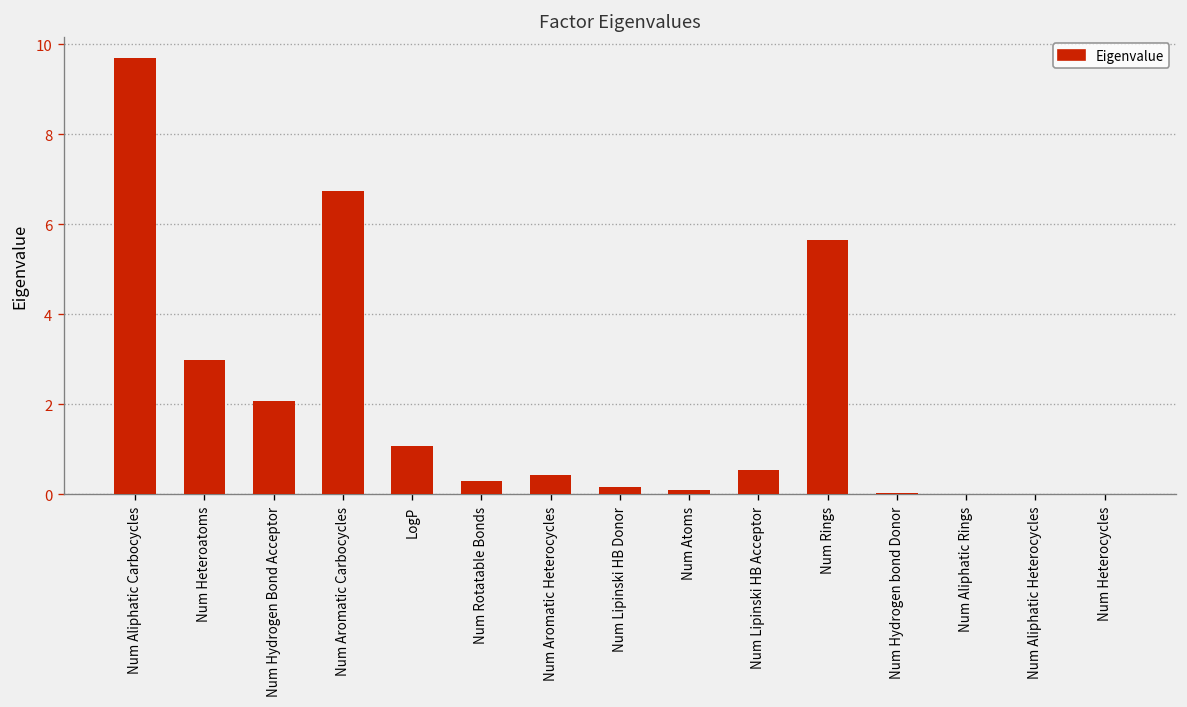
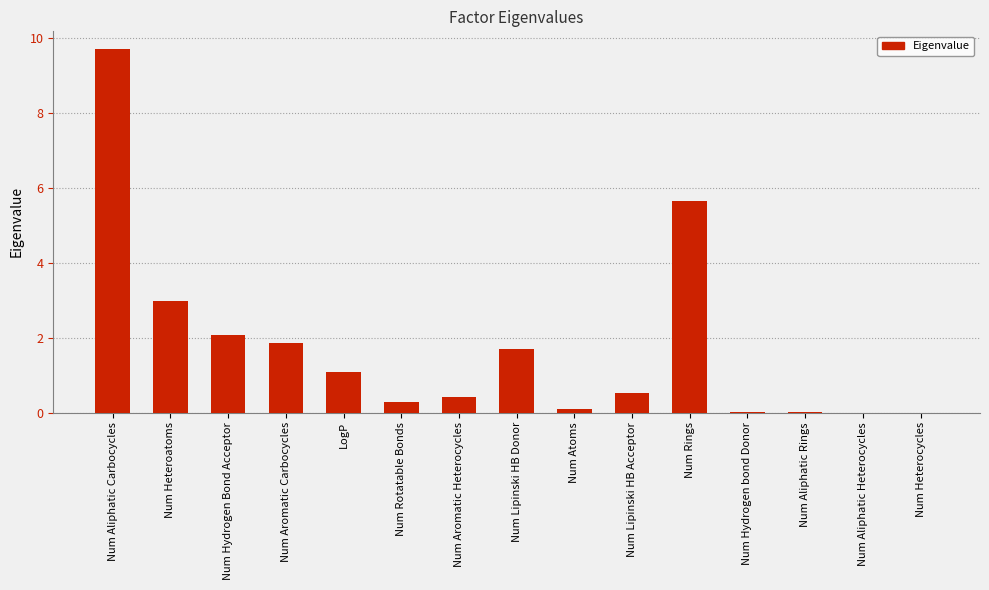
  {
    "Num Aliphatic Carbocycles": 9.7,
    "Num Heteroatoms": 3.0,
    "Num Hydrogen Bond Acceptor": 2.1,
-   "Num Aromatic Carbocycles": 6.7,
+   "Num Aromatic Carbocycles": 1.8,
    "LogP": 1.1,
    "Num Rotatable Bonds": 0.3,
    "Num Aromatic Heterocycles": 0.4,
-   "Num Lipinski HB Donor": 0.2,
+   "Num Lipinski HB Donor": 1.7,
    "Num Atoms": 0.1,
    "Num Lipinski HB Acceptor": 0.5,
    "Num Rings": 5.6
  }
